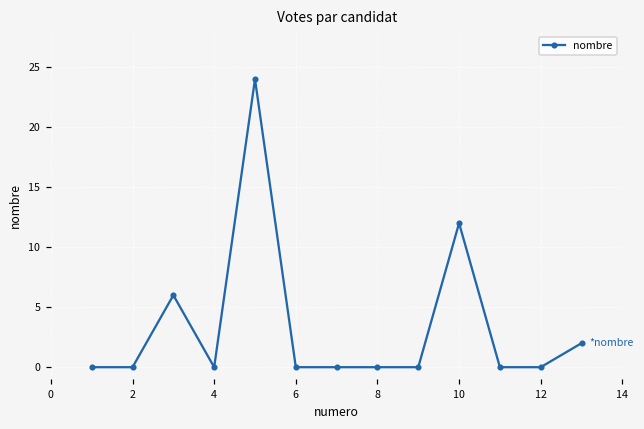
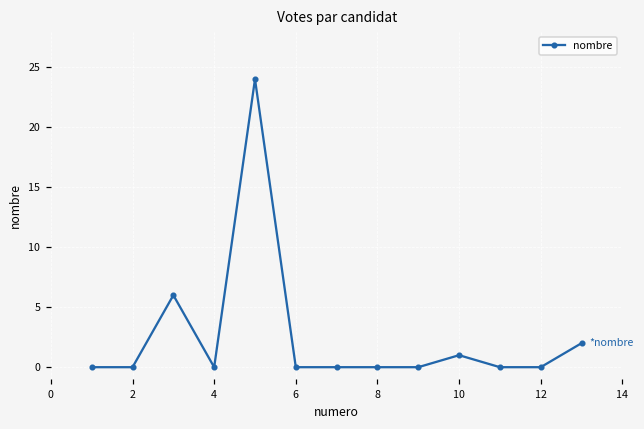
  {
    "2": 0,
    "4": 0,
    "6": 0,
    "8": 0,
-   "10": 12,
+   "10": 1,
    "12": 0
  }
